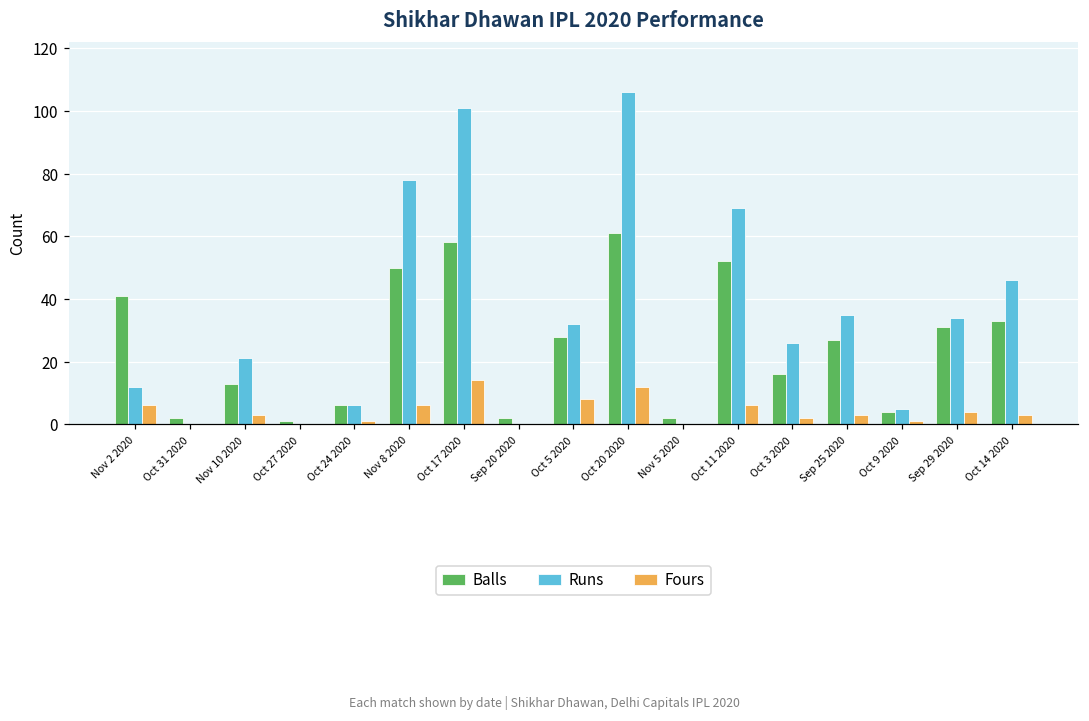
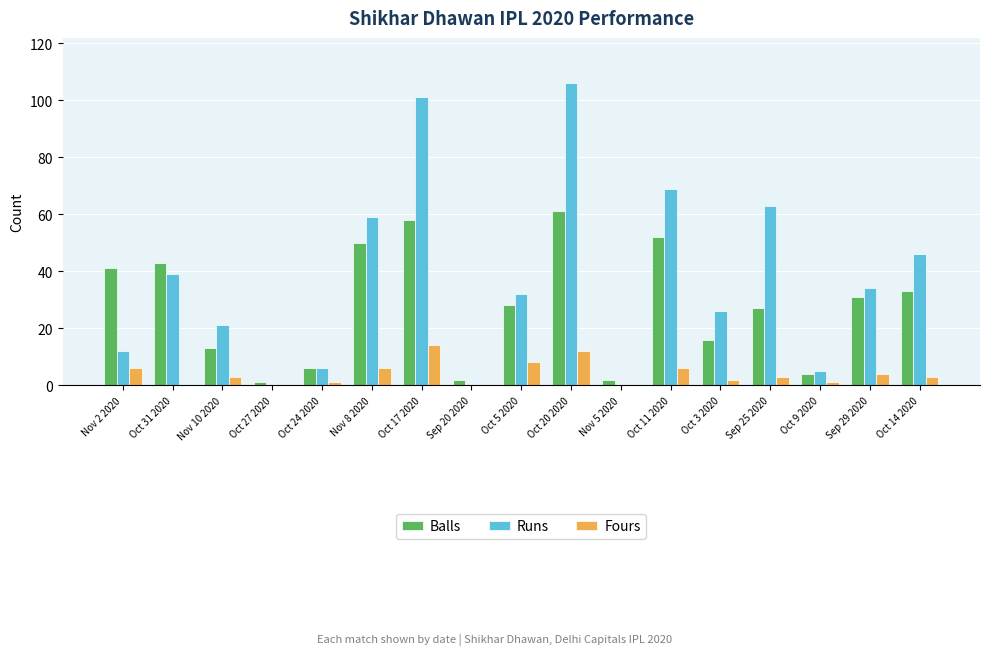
  {
    "Balls": {
      "Nov 2 2020": 41,
-     "Oct 31 2020": 2,
+     "Oct 31 2020": 43,
      "Nov 10 2020": 13,
      "Oct 27 2020": 1,
      "Oct 24 2020": 6,
      "Nov 8 2020": 50,
      "Oct 17 2020": 58,
      "Sep 20 2020": 2,
      "Oct 5 2020": 28,
      "Oct 20 2020": 61,
      "Nov 5 2020": 2,
      "Oct 11 2020": 52,
      "Oct 3 2020": 16,
      "Sep 25 2020": 27,
      "Oct 9 2020": 4,
      "Sep 29 2020": 31,
      "Oct 14 2020": 33
    },
    "Runs": {
      "Nov 2 2020": 12,
-     "Oct 31 2020": 0,
+     "Oct 31 2020": 39,
      "Nov 10 2020": 21,
      "Oct 27 2020": 0,
      "Oct 24 2020": 6,
-     "Nov 8 2020": 78,
+     "Nov 8 2020": 59,
      "Oct 17 2020": 101,
      "Sep 20 2020": 0,
      "Oct 5 2020": 32,
      "Oct 20 2020": 106,
      "Nov 5 2020": 0,
      "Oct 11 2020": 69,
      "Oct 3 2020": 26,
-     "Sep 25 2020": 35,
+     "Sep 25 2020": 63,
      "Oct 9 2020": 5,
      "Sep 29 2020": 34,
      "Oct 14 2020": 46
    },
    "Fours": {
      "Nov 2 2020": 6,
      "Oct 31 2020": 0,
      "Nov 10 2020": 3,
      "Oct 27 2020": 0,
      "Oct 24 2020": 1,
      "Nov 8 2020": 6,
      "Oct 17 2020": 14,
      "Sep 20 2020": 0,
      "Oct 5 2020": 8,
      "Oct 20 2020": 12,
      "Nov 5 2020": 0,
      "Oct 11 2020": 6,
      "Oct 3 2020": 2,
      "Sep 25 2020": 3,
      "Oct 9 2020": 1,
      "Sep 29 2020": 4,
      "Oct 14 2020": 3
    }
  }
